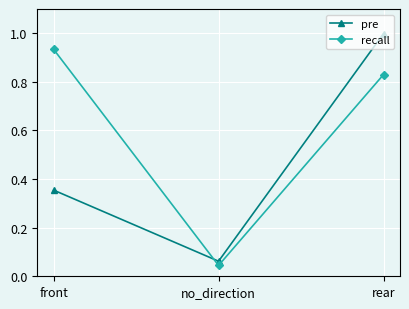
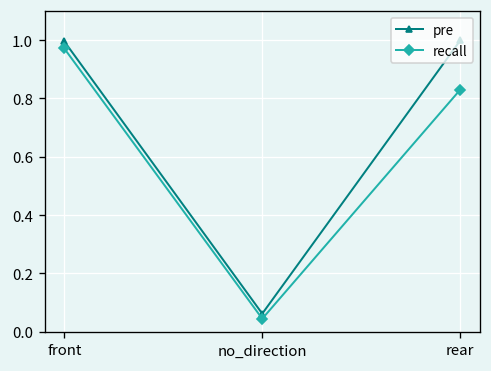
  {
    "pre": {
-     "front": 0.35,
+     "front": 1.00,
      "no_direction": 0.06
    },
    "recall": {
-     "front": 0.93,
+     "front": 0.97,
      "no_direction": 0.04,
      "rear": 0.83
    }
  }
